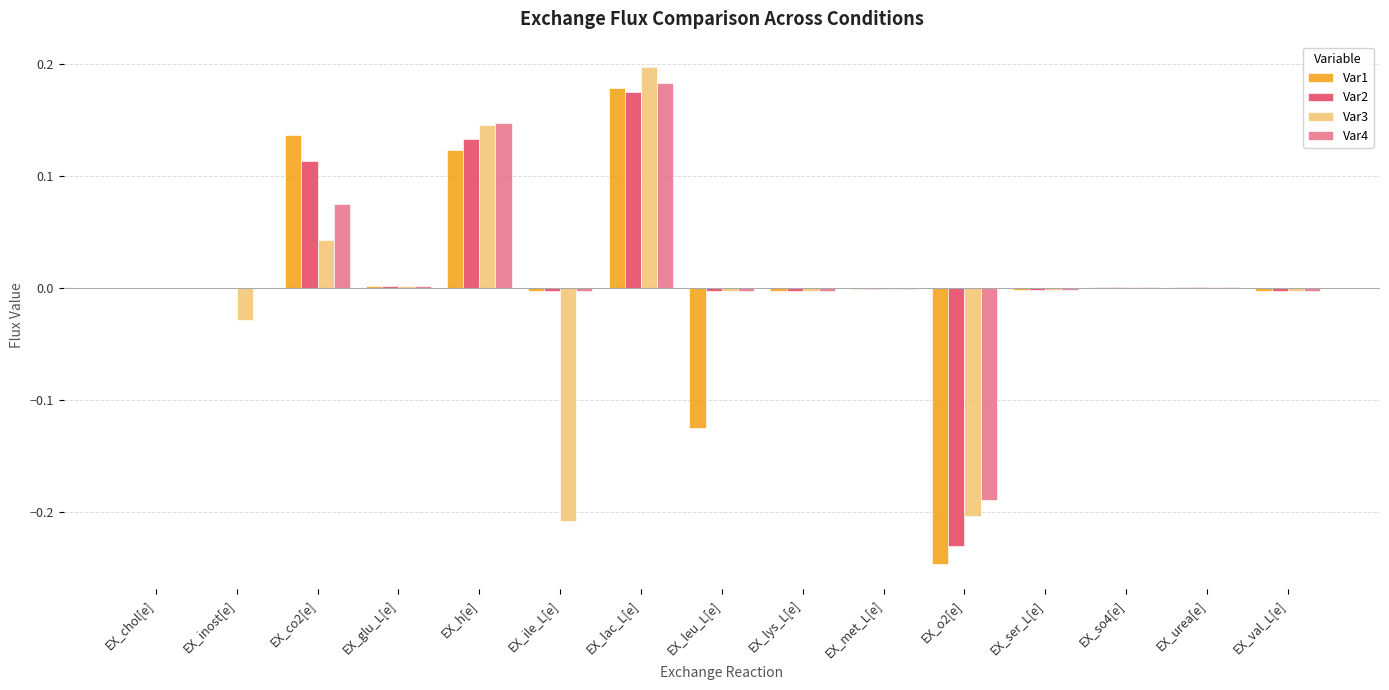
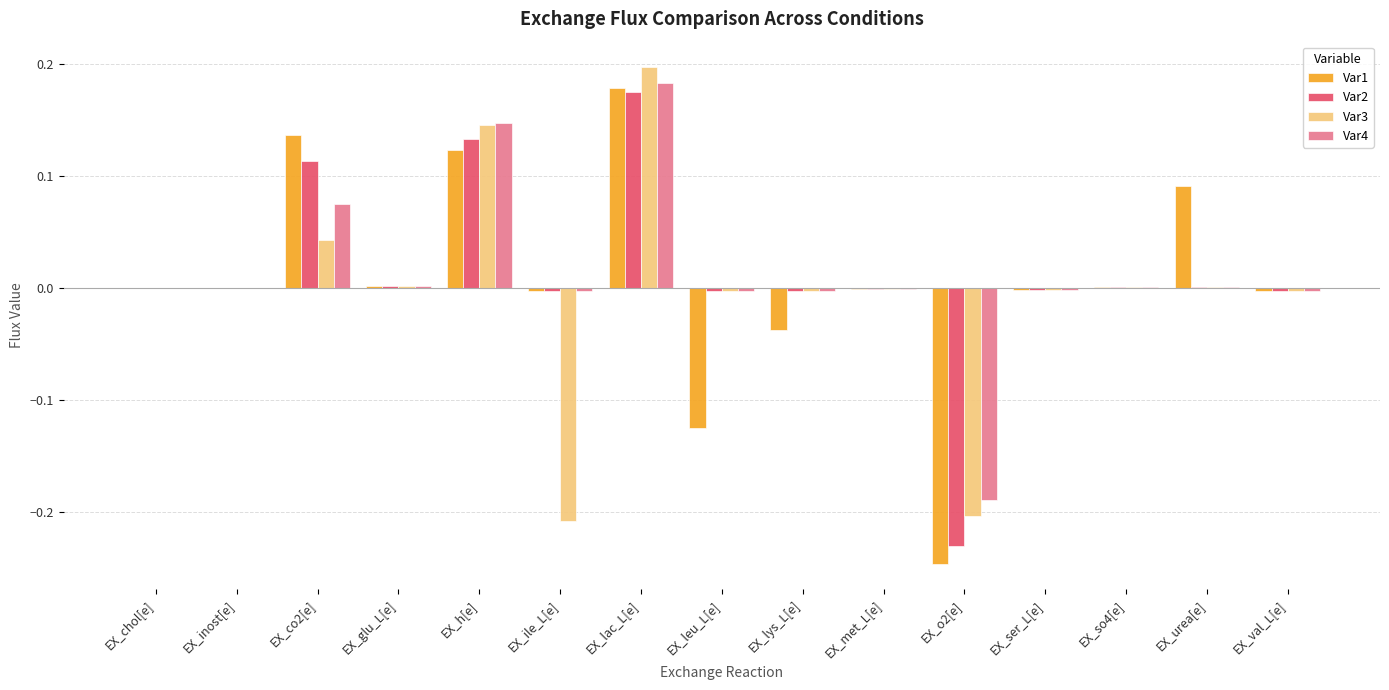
  {
    "Var1": {
      "EX_co2[e]": 0.137,
      "EX_h[e]": 0.123,
      "EX_ile_L[e]": -0.003,
      "EX_lac_L[e]": 0.179,
      "EX_leu_L[e]": -0.125,
-     "EX_lys_L[e]": -0.002,
+     "EX_lys_L[e]": -0.038,
      "EX_o2[e]": -0.247,
-     "EX_urea[e]": 0.001,
+     "EX_urea[e]": 0.091,
      "EX_val_L[e]": -0.003
    },
    "Var3": {
-     "EX_inost[e]": -0.028,
+     "EX_inost[e]": 0.000,
      "EX_co2[e]": 0.043,
      "EX_h[e]": 0.145,
      "EX_ile_L[e]": -0.208,
      "EX_lac_L[e]": 0.198,
      "EX_leu_L[e]": -0.003,
      "EX_lys_L[e]": -0.002,
      "EX_o2[e]": -0.203,
      "EX_val_L[e]": -0.003
    }
  }
